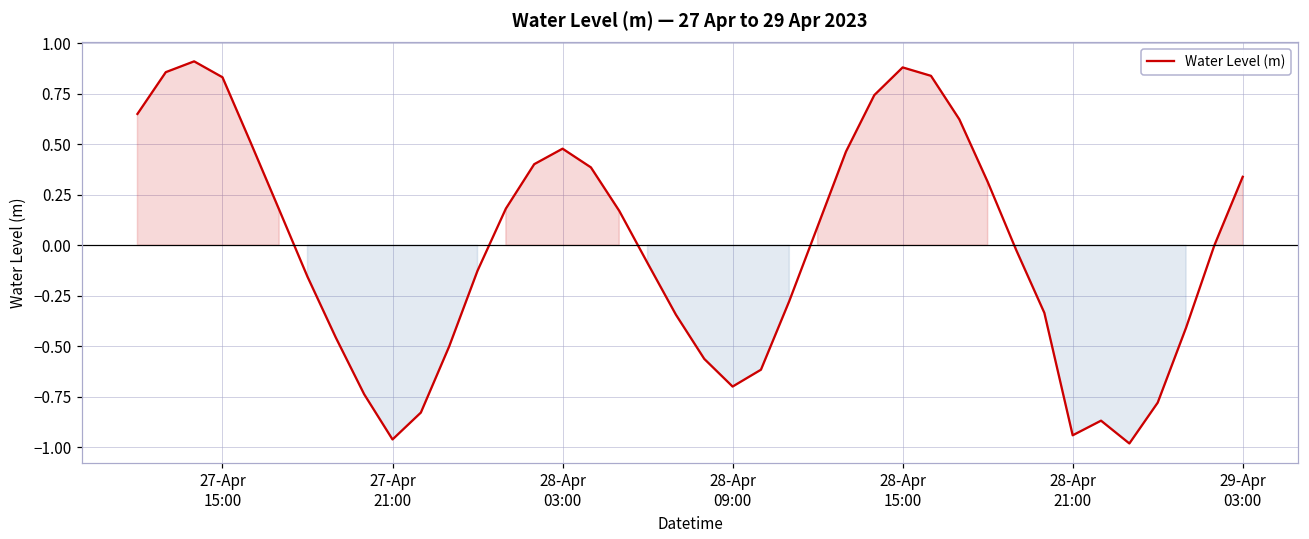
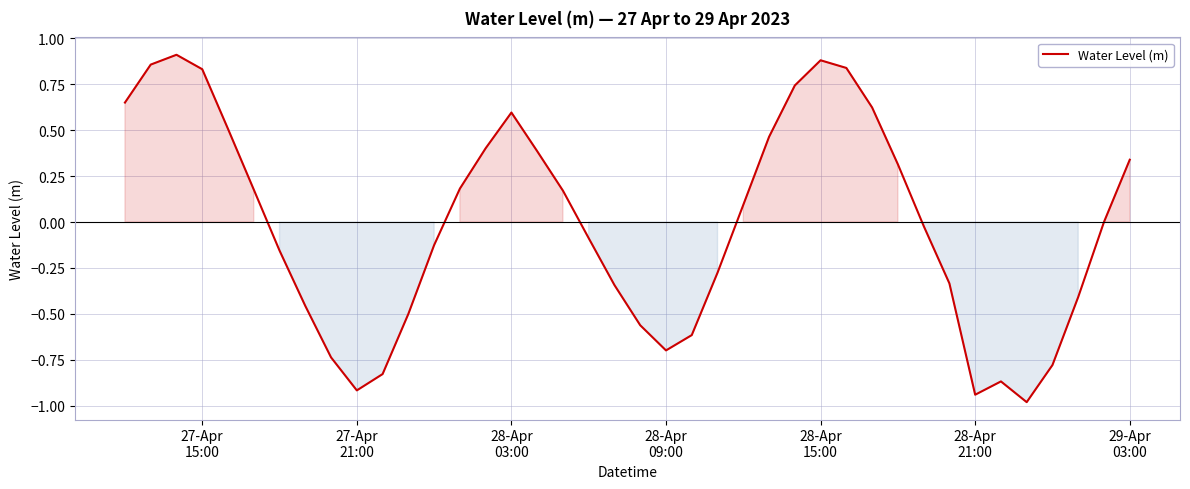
  {
    "27-Apr 15:00": 0.83,
-   "27-Apr 21:00": -0.96,
-   "28-Apr 03:00": 0.48,
+   "27-Apr 21:00": -0.92,
+   "28-Apr 03:00": 0.60,
    "28-Apr 09:00": -0.70,
    "28-Apr 15:00": 0.88,
    "28-Apr 21:00": -0.94,
    "29-Apr 03:00": 0.34
  }
